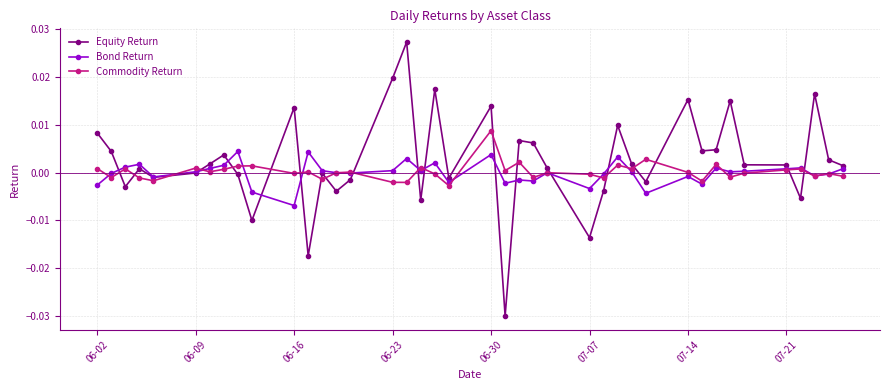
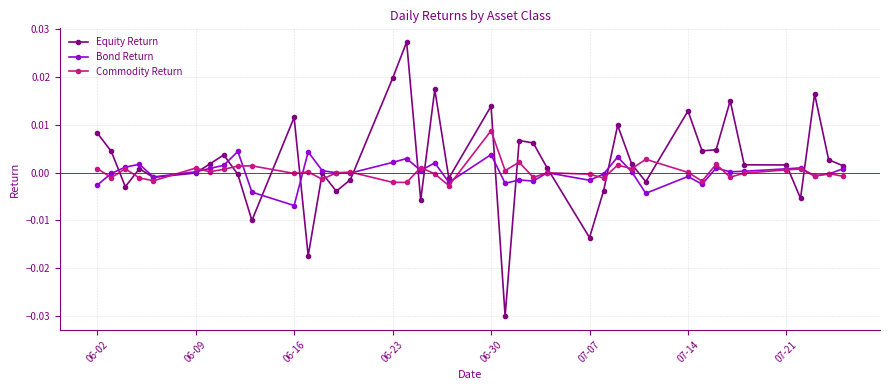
  {
    "Equity Return": {
      "06-02": 0.008,
-     "06-16": 0.014,
+     "06-16": 0.012,
      "06-23": 0.020,
      "06-30": 0.014,
      "07-07": -0.014,
-     "07-14": 0.015,
+     "07-14": 0.013,
      "07-21": 0.002
    },
    "Bond Return": {
      "06-02": -0.003,
      "06-16": -0.007,
-     "06-23": 0.000,
+     "06-23": 0.002,
      "06-30": 0.004,
-     "07-07": -0.003,
+     "07-07": -0.002,
      "07-14": -0.001
    },
    "Commodity Return": {
      "06-02": 0.001,
      "06-09": 0.001,
      "06-16": 0.000,
      "06-23": -0.002,
      "06-30": 0.009,
      "07-07": 0.000,
      "07-14": 0.000
    }
  }
